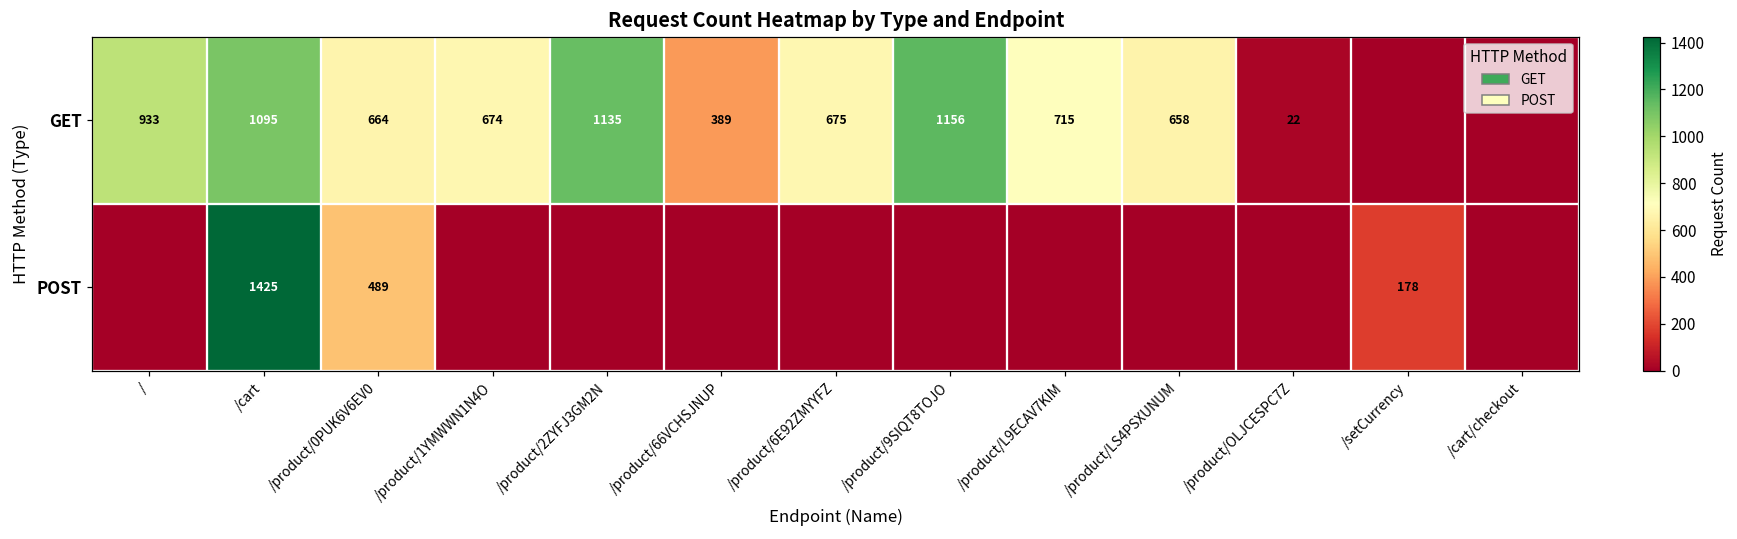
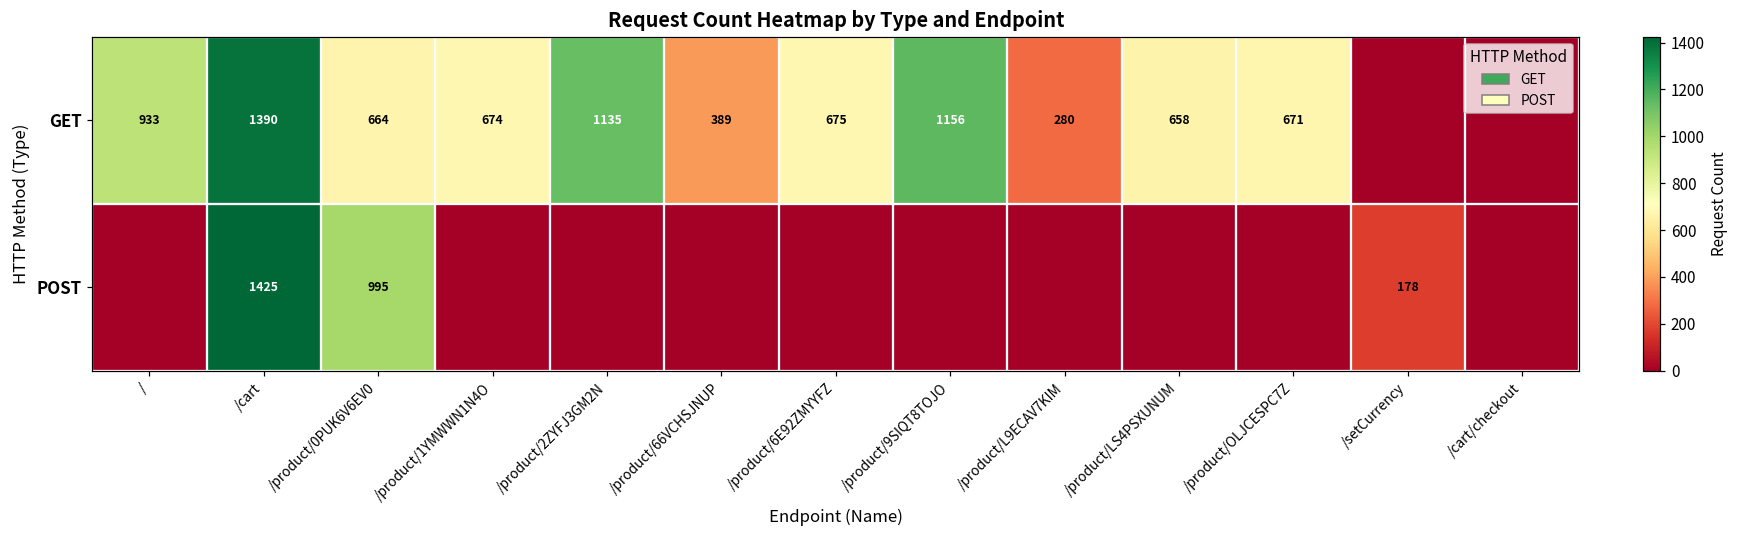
  {
    "GET": {
      "/": 933,
-     "/cart": 1095,
+     "/cart": 1390,
      "/product/0PUK6V6EV0": 664,
      "/product/1YMWWN1N4O": 674,
      "/product/2ZYFJ3GM2N": 1135,
      "/product/66VCHSJNUP": 389,
      "/product/6E92ZMYYFZ": 675,
      "/product/9SIQT8TOJO": 1156,
-     "/product/L9ECAV7KIM": 715,
+     "/product/L9ECAV7KIM": 280,
      "/product/LS4PSXUNUM": 658,
-     "/product/OLJCESPC7Z": 22
+     "/product/OLJCESPC7Z": 671
    },
    "POST": {
      "/cart": 1425,
-     "/product/0PUK6V6EV0": 489,
+     "/product/0PUK6V6EV0": 995,
      "/setCurrency": 178
    }
  }
